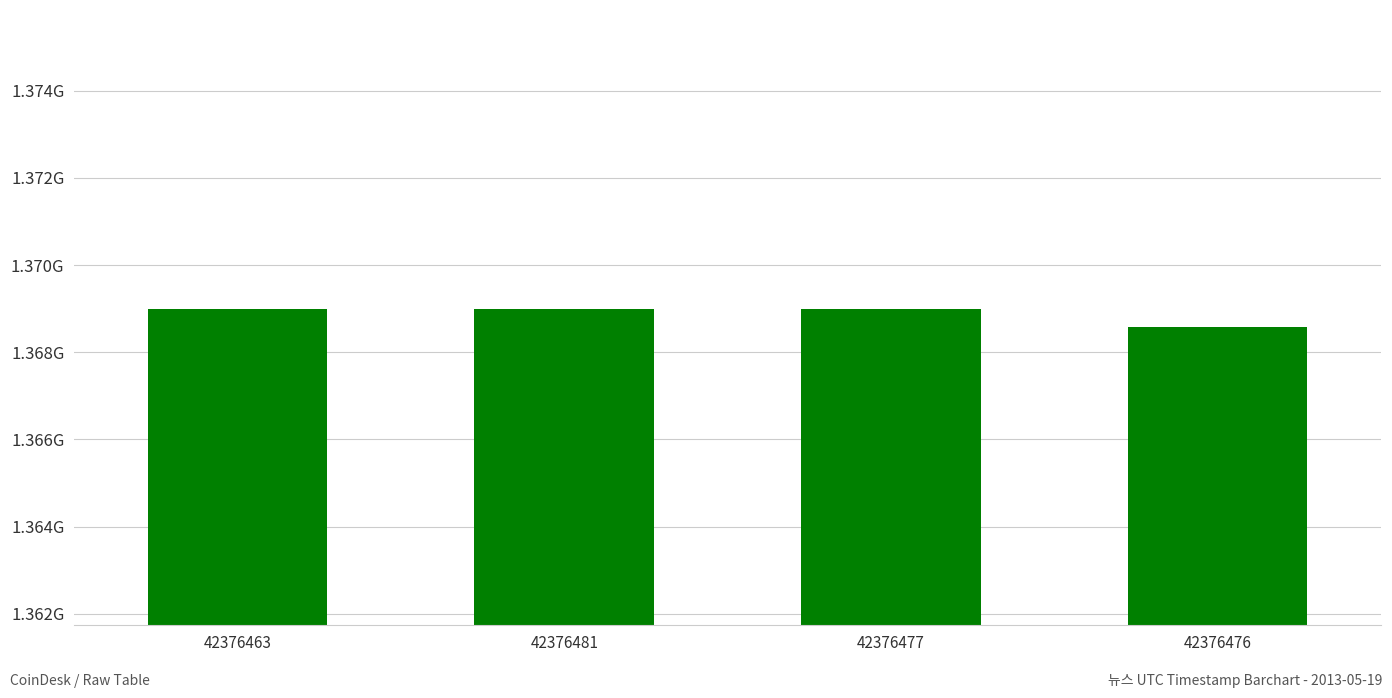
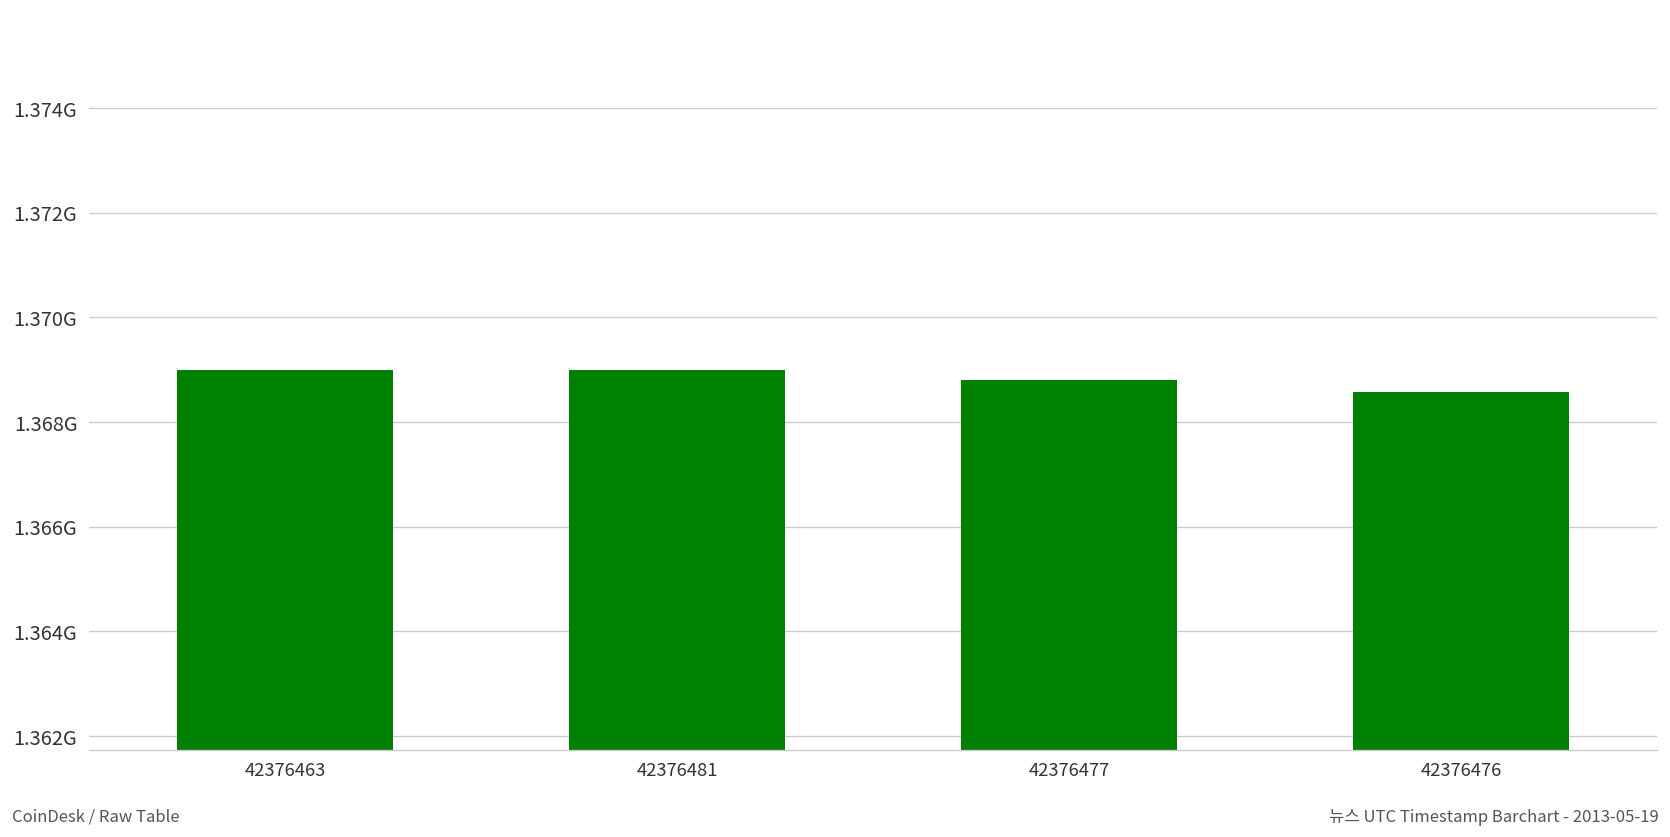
  {
    "42376463": 1369000000,
    "42376481": 1369000000,
-   "42376477": 1369000000,
+   "42376477": 1368800000,
    "42376476": 1368600000
  }
